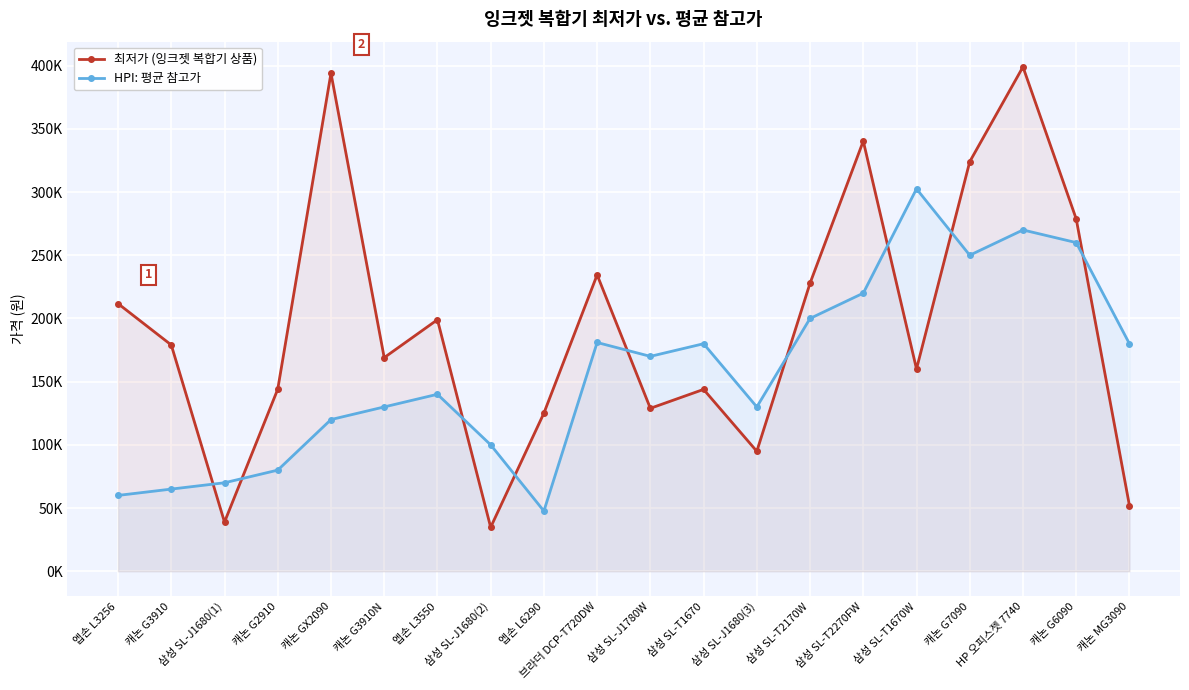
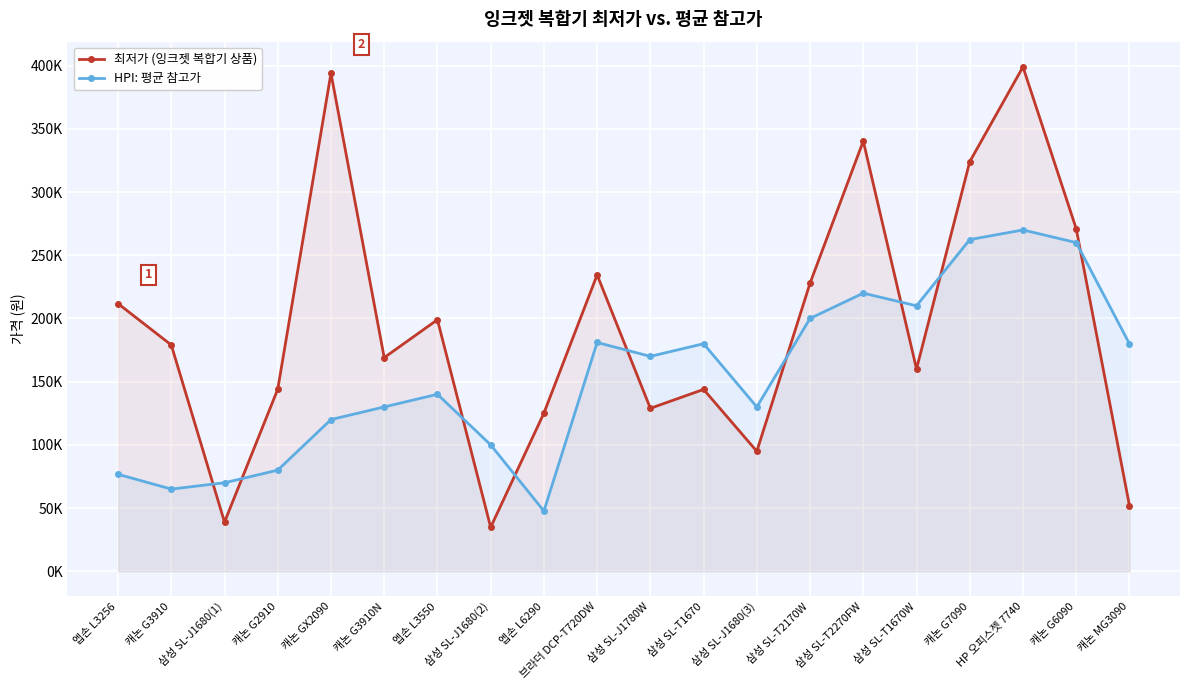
  {
    "최저가 (잉크젯 복합기 상품)": {
      "엡손 L3256": 212000,
      "캐논 G3910": 179000,
      "삼성 SL-J1680(1)": 39000,
      "캐논 G2910": 144000,
      "캐논 GX2090": 394000,
      "캐논 G3910N": 169000,
      "엡손 L3550": 199000,
      "삼성 SL-J1680(2)": 35000,
      "엡손 L6290": 125000,
      "브라더 DCP-T720DW": 234000,
      "삼성 SL-J1780W": 129000,
      "삼성 SL-T1670": 144000,
      "삼성 SL-J1680(3)": 95000,
      "삼성 SL-T2170W": 228000,
      "삼성 SL-T2270FW": 340000,
      "삼성 SL-T1670W": 160000,
      "캐논 G7090": 324000,
      "HP 오피스젯 7740": 399000,
-     "캐논 G6090": 279000,
+     "캐논 G6090": 271000,
      "캐논 MG3090": 52000
    },
    "HPI: 평균 참고가": {
-     "엡손 L3256": 60000,
+     "엡손 L3256": 77000,
      "캐논 G3910": 65000,
      "삼성 SL-J1680(1)": 70000,
      "캐논 G2910": 80000,
      "캐논 GX2090": 120000,
      "캐논 G3910N": 130000,
      "엡손 L3550": 140000,
      "삼성 SL-J1680(2)": 100000,
      "엡손 L6290": 48000,
      "브라더 DCP-T720DW": 181000,
      "삼성 SL-J1780W": 170000,
      "삼성 SL-T1670": 180000,
      "삼성 SL-J1680(3)": 130000,
      "삼성 SL-T2170W": 200000,
      "삼성 SL-T2270FW": 220000,
-     "삼성 SL-T1670W": 303000,
-     "캐논 G7090": 250000,
+     "삼성 SL-T1670W": 210000,
+     "캐논 G7090": 262000,
      "HP 오피스젯 7740": 270000,
      "캐논 G6090": 260000,
      "캐논 MG3090": 180000
    }
  }
